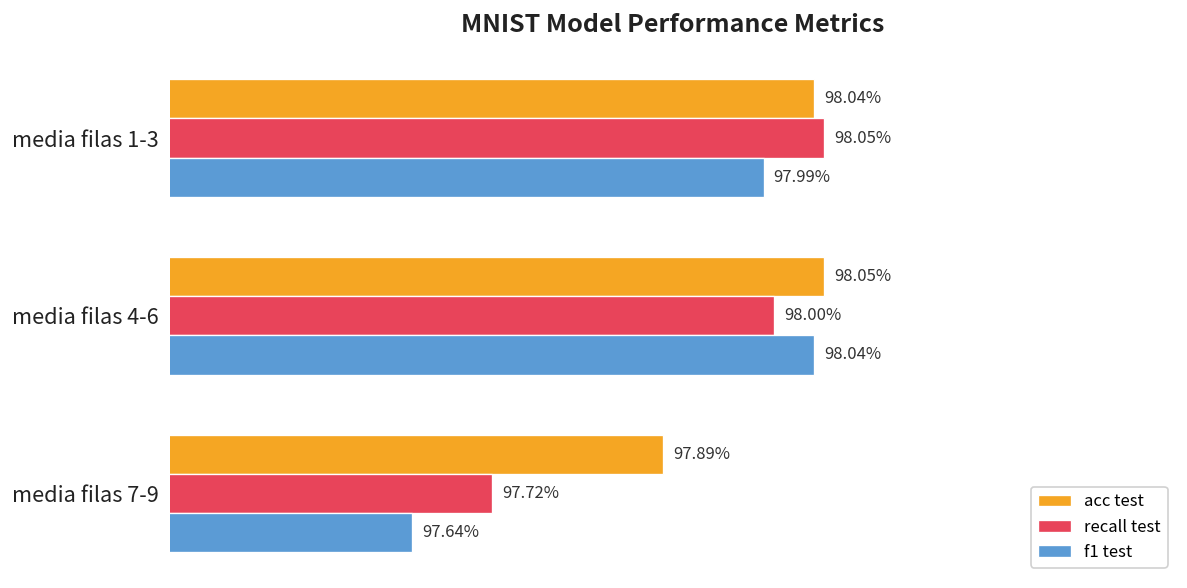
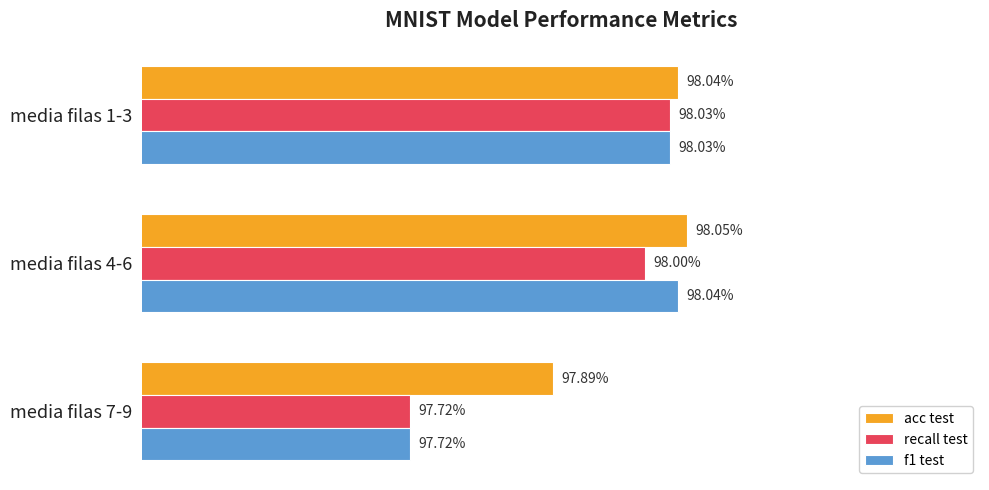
  {
    "acc test": {
      "media filas 1-3": "98.04%",
      "media filas 4-6": "98.05%",
      "media filas 7-9": "97.89%"
    },
    "recall test": {
-     "media filas 1-3": "98.05%",
+     "media filas 1-3": "98.03%",
      "media filas 4-6": "98.00%",
      "media filas 7-9": "97.72%"
    },
    "f1 test": {
-     "media filas 1-3": "97.99%",
+     "media filas 1-3": "98.03%",
      "media filas 4-6": "98.04%",
-     "media filas 7-9": "97.64%"
+     "media filas 7-9": "97.72%"
    }
  }
